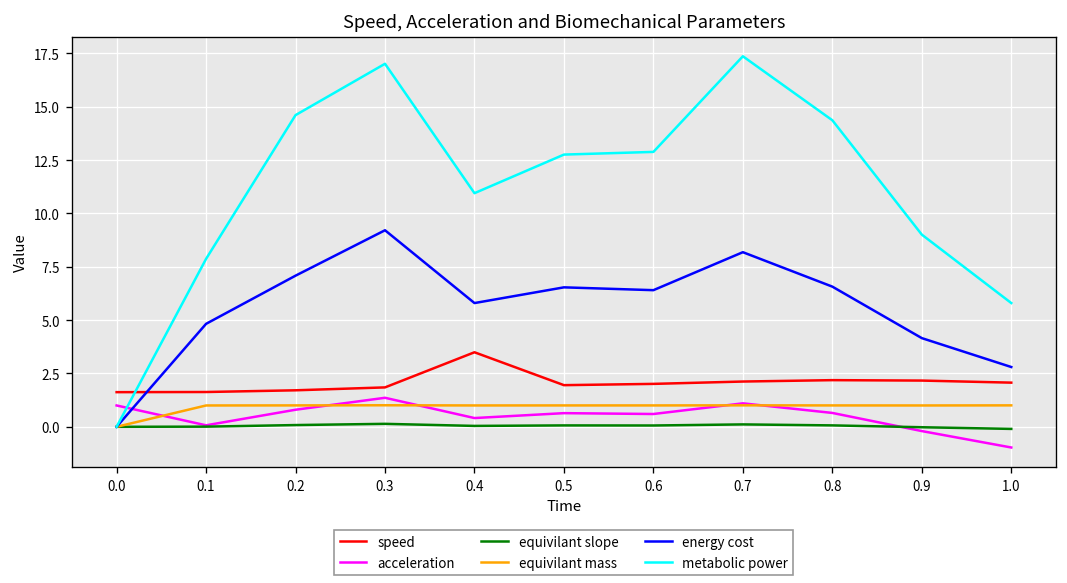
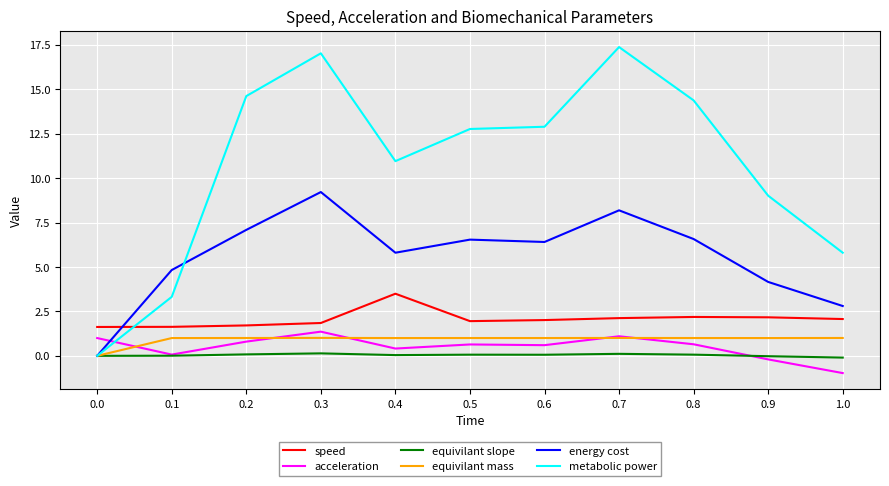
  {
    "speed": {
      "0.0": 1.6,
      "0.1": 1.6,
      "0.2": 1.7,
      "0.3": 1.8,
      "0.4": 3.5,
      "0.5": 2.0,
      "0.6": 2.0,
      "0.7": 2.1,
      "0.8": 2.2,
      "0.9": 2.2,
      "1.0": 2.1
    },
    "acceleration": {
      "0.0": 1.0,
      "0.2": 0.8,
      "0.3": 1.4,
      "0.4": 0.4,
      "0.5": 0.6,
      "0.6": 0.6,
      "0.8": 0.6,
      "0.9": -0.2,
      "1.0": -1.0
    },
    "equivilant slope": {
      "0.2": 0.1,
      "0.3": 0.1,
      "0.4": 0.0,
      "0.5": 0.1,
      "0.6": 0.1,
      "0.7": 0.1,
      "0.8": 0.1,
      "0.9": 0.0,
      "1.0": -0.1
    },
    "equivilant mass": {
      "0.1": 1.0,
      "0.2": 1.0,
      "0.3": 1.0,
      "0.4": 1.0,
      "0.5": 1.0,
      "0.6": 1.0,
      "0.8": 1.0,
      "0.9": 1.0,
      "1.0": 1.0
    },
    "energy cost": {
      "0.1": 4.8,
      "0.2": 7.1,
      "0.3": 9.2,
      "0.4": 5.8,
      "0.5": 6.5,
      "0.6": 6.4,
      "0.7": 8.2,
      "0.8": 6.6,
      "0.9": 4.2,
      "1.0": 2.8
    },
    "metabolic power": {
-     "0.1": 7.9,
+     "0.1": 3.3,
      "0.2": 14.6,
      "0.3": 17.0,
      "0.4": 11.0,
      "0.5": 12.8,
      "0.6": 12.9,
      "0.7": 17.4,
      "0.8": 14.4,
      "0.9": 9.0,
      "1.0": 5.8
    }
  }
